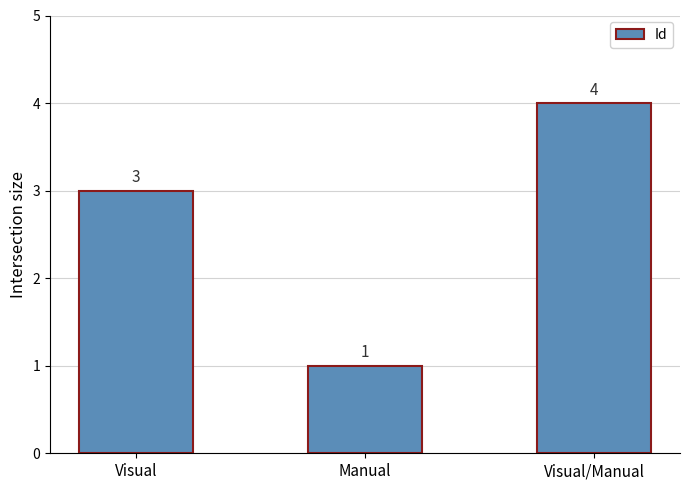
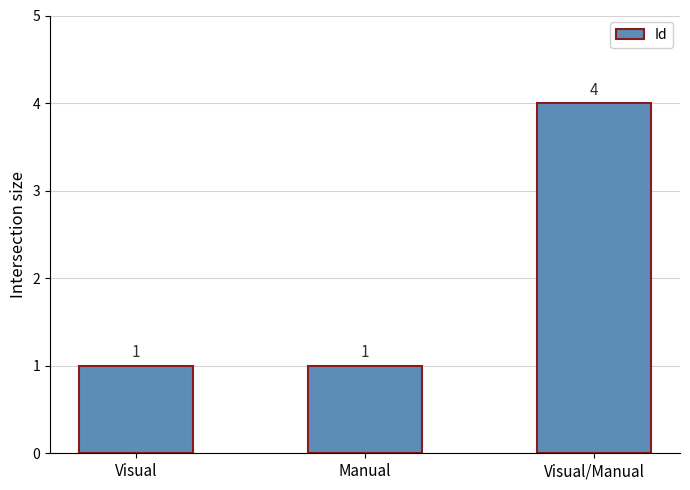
  {
-   "Visual": 3,
+   "Visual": 1,
    "Manual": 1,
    "Visual/Manual": 4
  }
